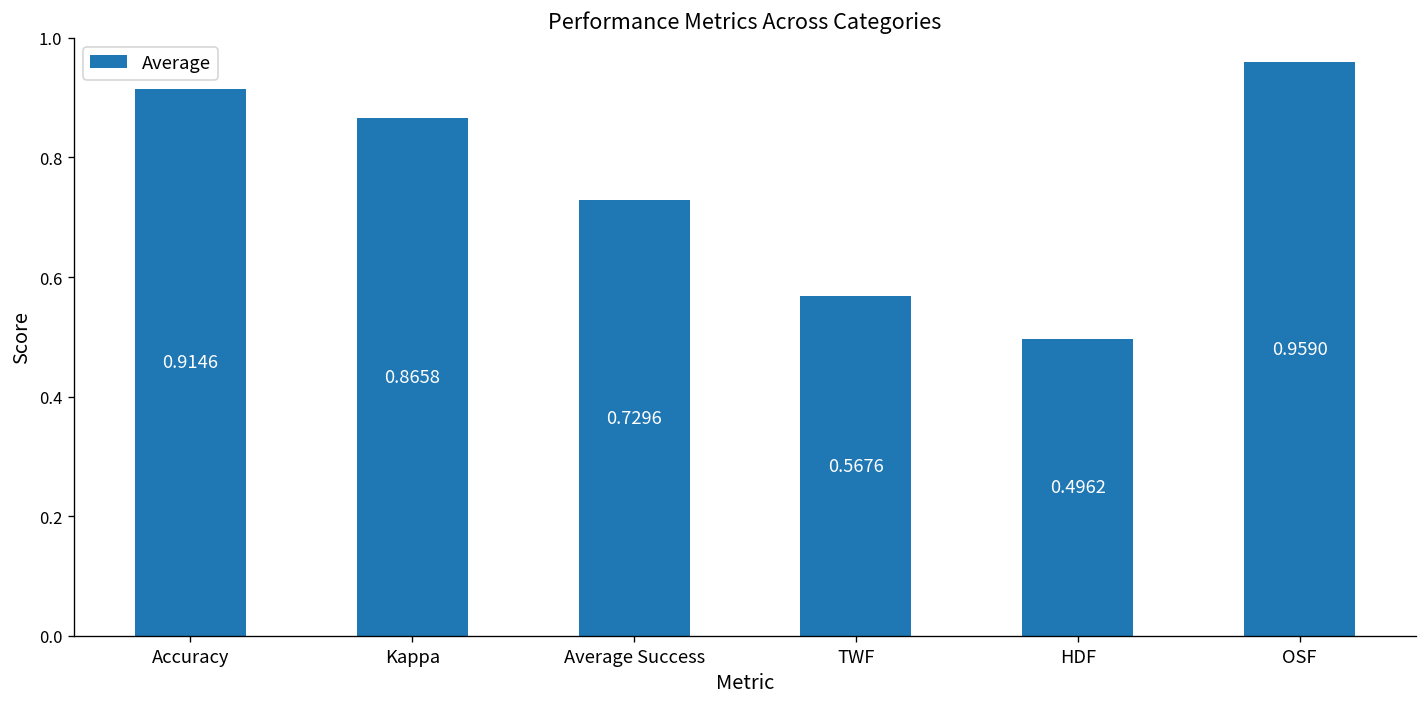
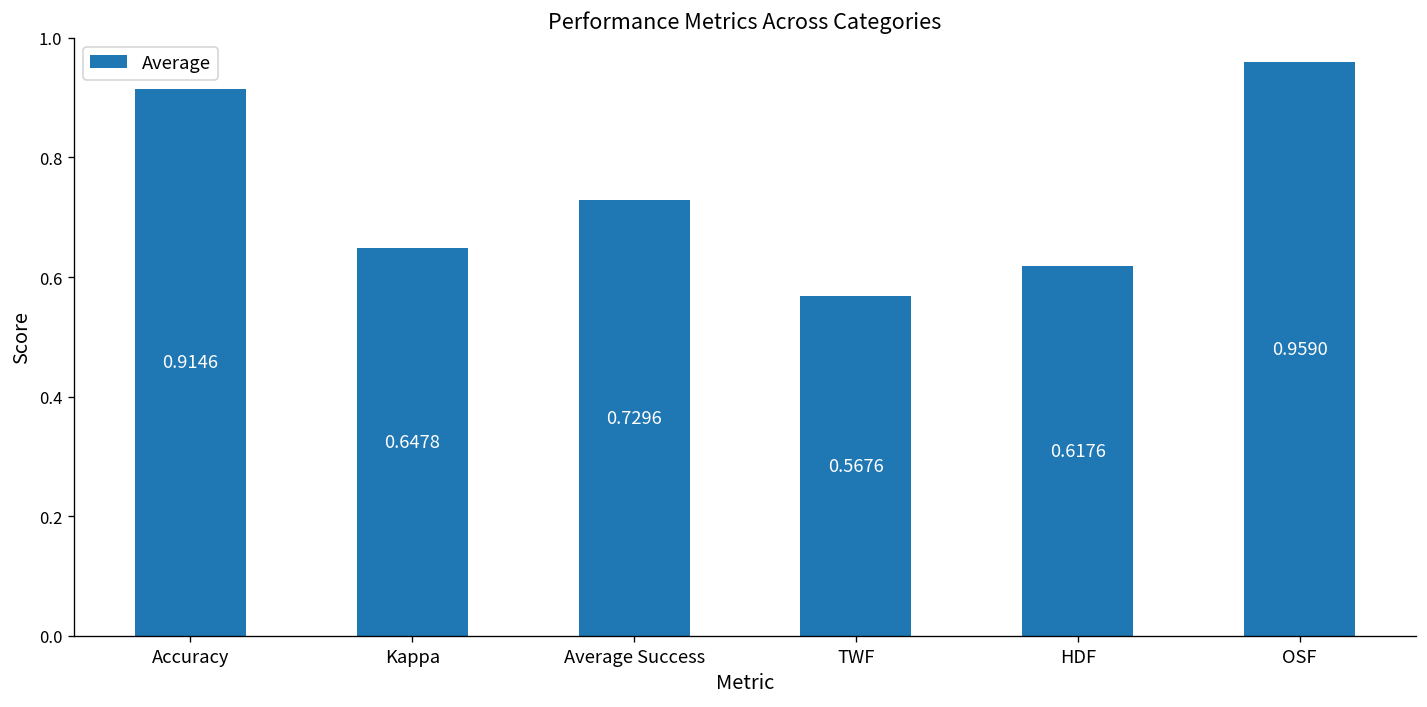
  {
    "Accuracy": 0.9146,
-   "Kappa": 0.8658,
+   "Kappa": 0.6478,
    "Average Success": 0.7296,
    "TWF": 0.5676,
-   "HDF": 0.4962,
+   "HDF": 0.6176,
    "OSF": 0.9590
  }
